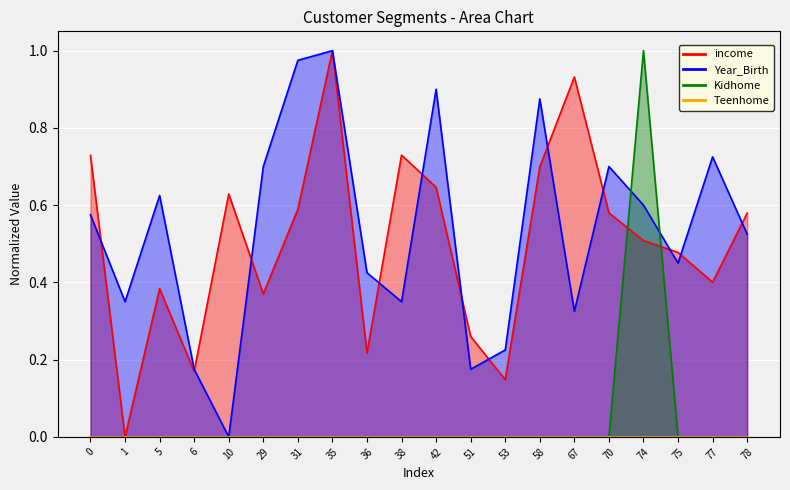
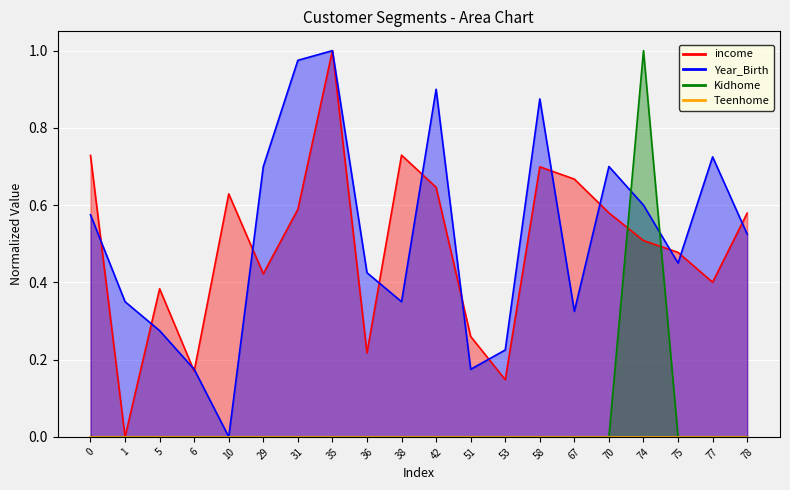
  {
    "income": {
      "0": 0.73,
      "5": 0.38,
      "10": 0.63,
-     "29": 0.37,
+     "29": 0.42,
      "31": 0.59,
      "36": 0.22,
      "38": 0.73,
      "42": 0.65,
      "51": 0.26,
      "53": 0.15,
      "58": 0.70,
-     "67": 0.93,
+     "67": 0.67,
      "70": 0.58,
      "74": 0.51,
      "75": 0.48,
      "77": 0.40,
      "78": 0.58
    },
    "Year_Birth": {
      "0": 0.58,
      "1": 0.35,
-     "5": 0.63,
+     "5": 0.28,
      "29": 0.70,
      "31": 0.98,
      "36": 0.43,
      "38": 0.35,
      "42": 0.90,
      "51": 0.18,
      "53": 0.23,
      "58": 0.88,
      "67": 0.33,
      "70": 0.70,
      "74": 0.60,
      "75": 0.45,
      "77": 0.73,
      "78": 0.53
    },
    "Kidhome": {
      "74": 1.00
    },
    "Teenhome": {
      "74": 0.00
    }
  }
